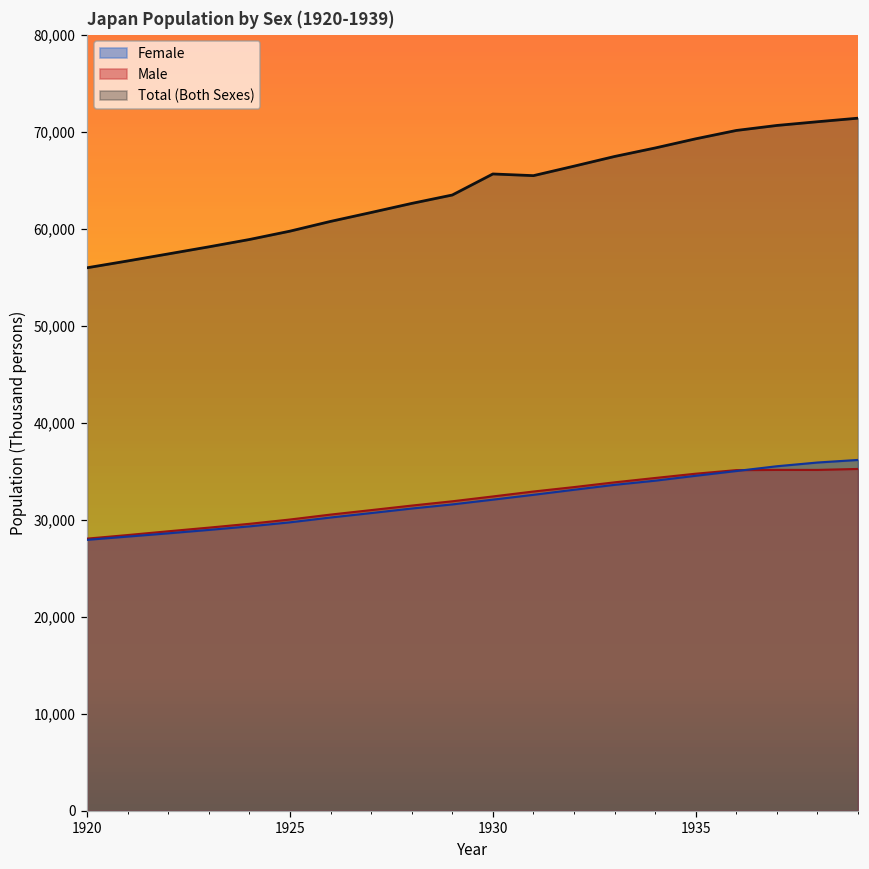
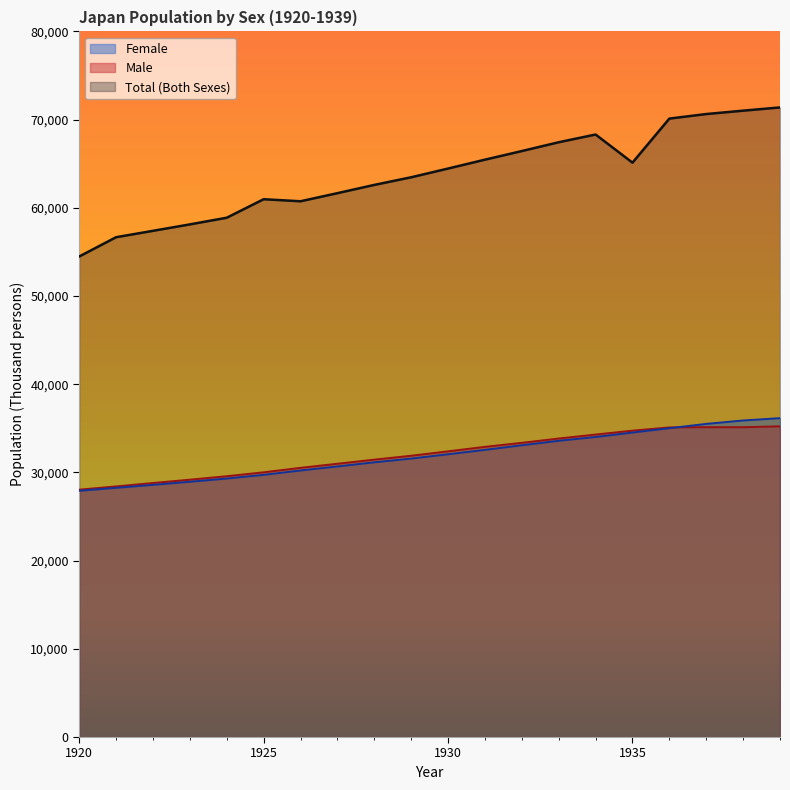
  {
    "Female": {
      "1925": "30,000",
      "1930": "32,000"
    },
    "Male": {
      "1925": "30,000",
      "1930": "32,000"
    },
    "Total (Both Sexes)": {
-     "1920": "56,000",
-     "1925": "60,000",
-     "1930": "66,000",
-     "1935": "69,000"
+     "1920": "54,000",
+     "1925": "61,000",
+     "1930": "64,000",
+     "1935": "65,000"
    }
  }
